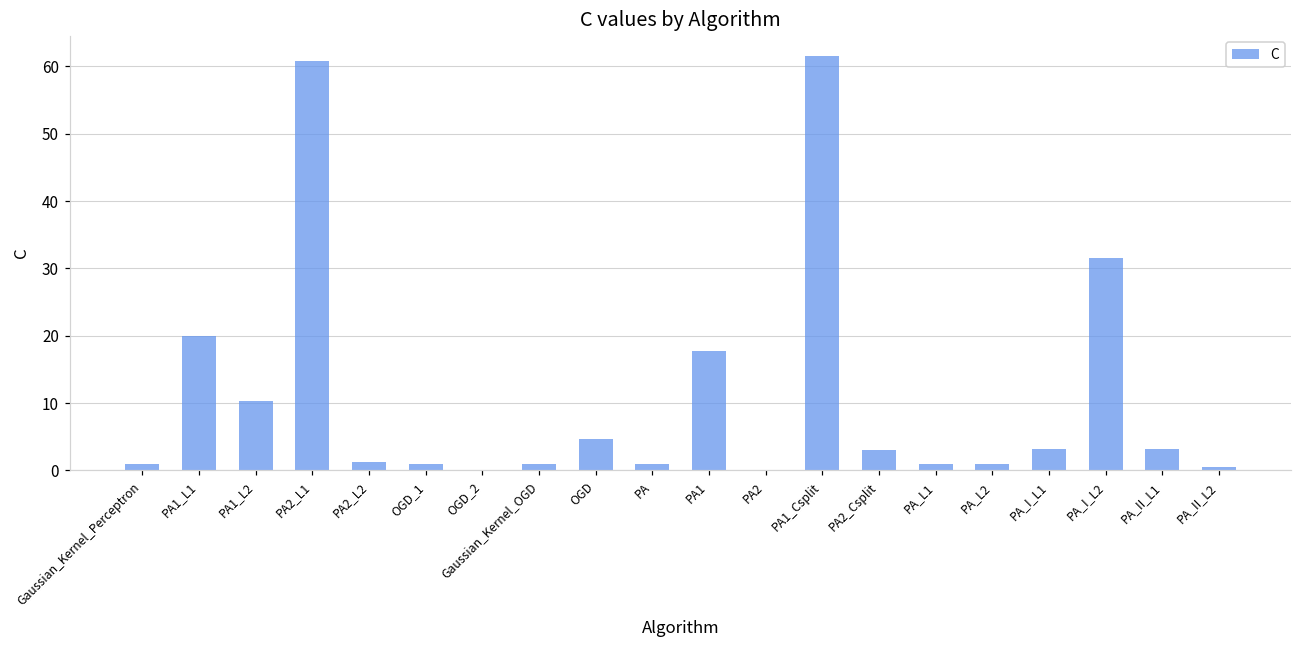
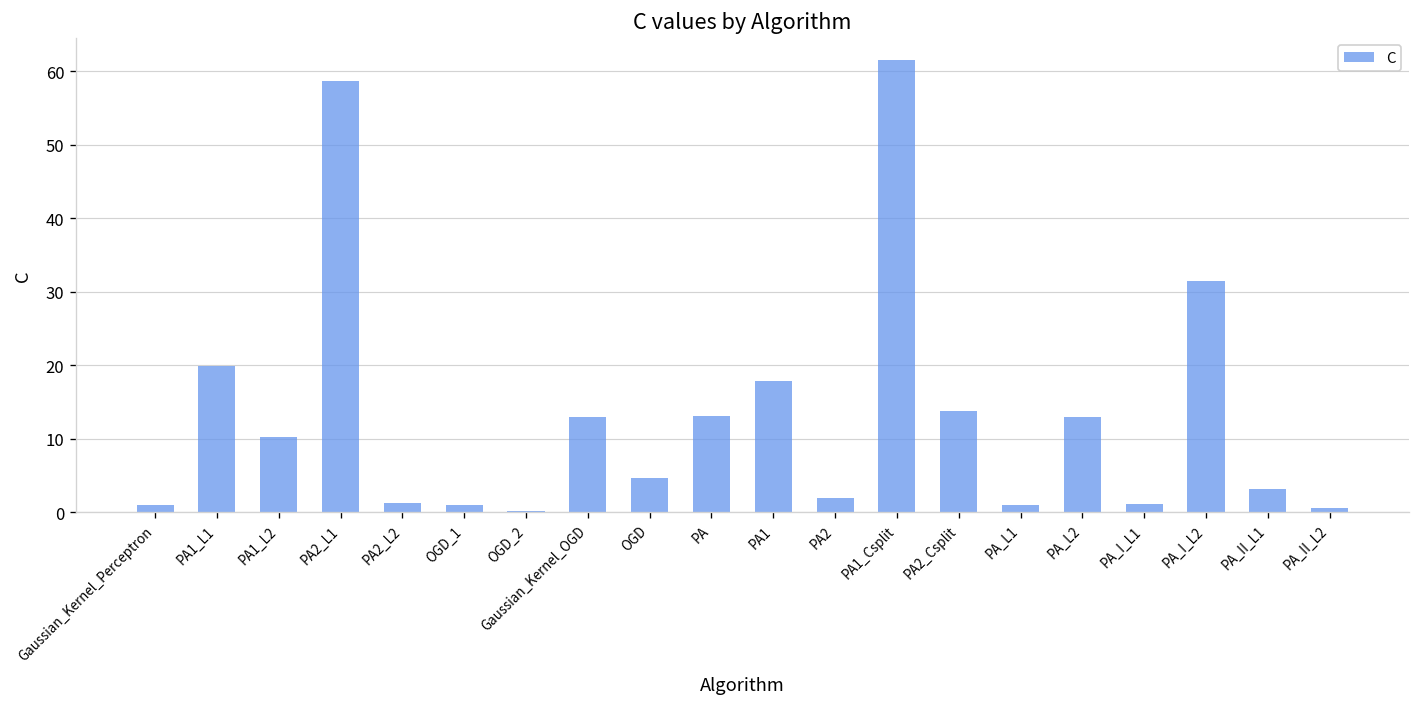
  {
    "Gaussian_Kernel_Perceptron": 1,
    "PA1_L1": 20,
    "PA1_L2": 10,
-   "PA2_L1": 61,
+   "PA2_L1": 59,
    "PA2_L2": 1,
    "OGD_1": 1,
-   "Gaussian_Kernel_OGD": 1,
+   "Gaussian_Kernel_OGD": 13,
    "OGD": 5,
-   "PA": 1,
+   "PA": 13,
    "PA1": 18,
-   "PA2": 0,
+   "PA2": 2,
    "PA1_Csplit": 61,
-   "PA2_Csplit": 3,
+   "PA2_Csplit": 14,
    "PA_L1": 1,
-   "PA_L2": 1,
-   "PA_I_L1": 3,
+   "PA_L2": 13,
+   "PA_I_L1": 1,
    "PA_I_L2": 31,
    "PA_II_L1": 3,
    "PA_II_L2": 1
  }
